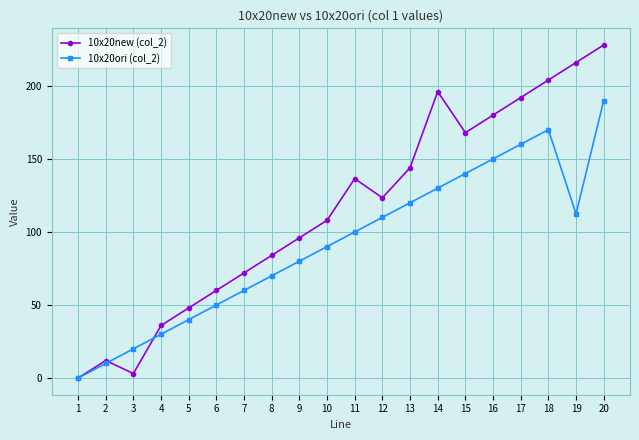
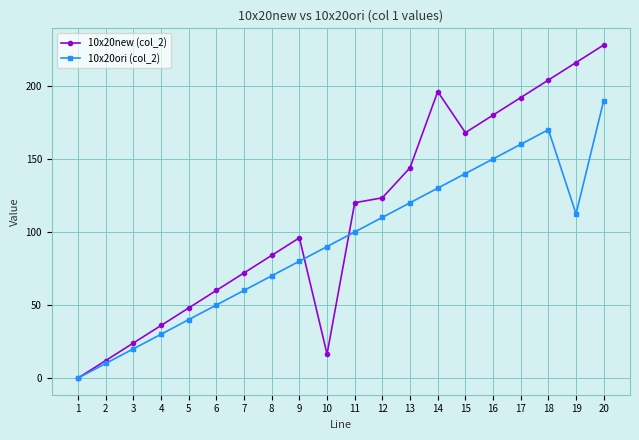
  {
    "10x20new (col_2)": {
      "2": 12,
-     "3": 3,
+     "3": 24,
      "4": 36,
      "5": 48,
      "6": 60,
      "7": 72,
      "8": 84,
      "9": 96,
-     "10": 108,
-     "11": 137,
+     "10": 16,
+     "11": 120,
      "12": 123,
      "13": 144,
      "14": 196,
      "15": 168,
      "16": 180,
      "17": 192,
      "18": 204,
      "19": 216,
      "20": 228
    },
    "10x20ori (col_2)": {
      "2": 10,
      "3": 20,
      "4": 30,
      "5": 40,
      "6": 50,
      "7": 60,
      "8": 70,
      "9": 80,
      "10": 90,
      "11": 100,
      "12": 110,
      "13": 120,
      "14": 130,
      "15": 140,
      "16": 150,
      "17": 160,
      "18": 170,
      "19": 112,
      "20": 190
    }
  }
